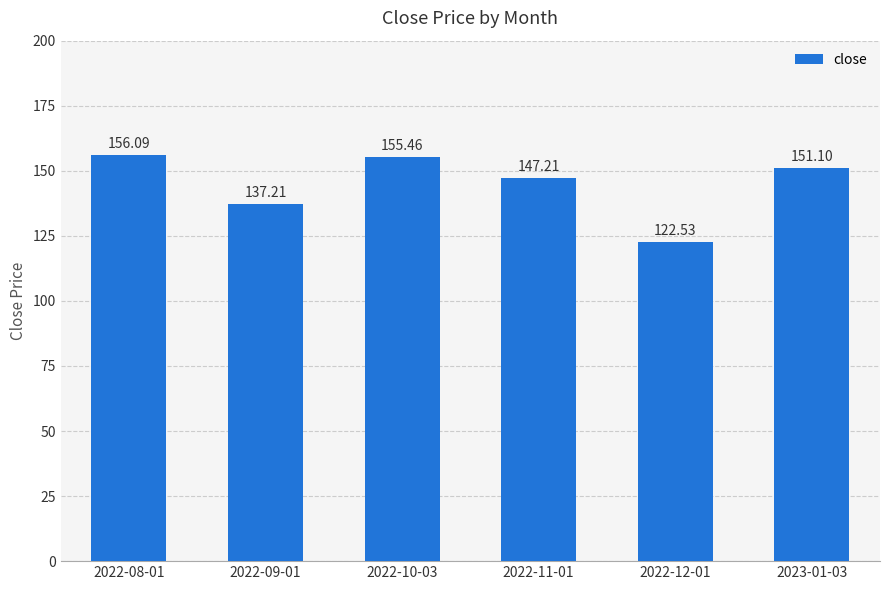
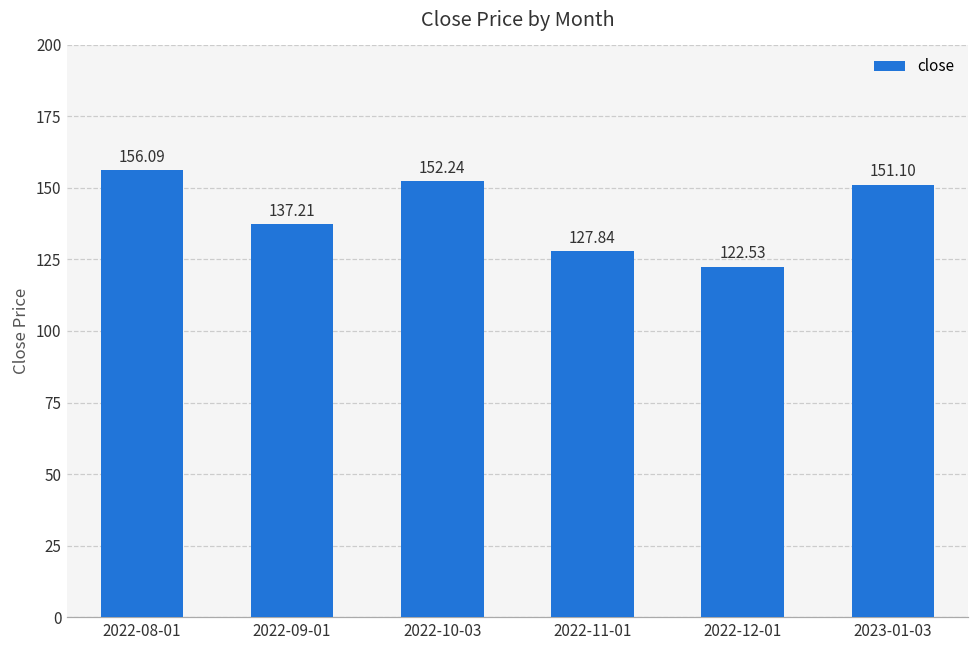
  {
    "2022-08-01": 156.09,
    "2022-09-01": 137.21,
-   "2022-10-03": 155.46,
-   "2022-11-01": 147.21,
+   "2022-10-03": 152.24,
+   "2022-11-01": 127.84,
    "2022-12-01": 122.53,
    "2023-01-03": 151.10
  }
